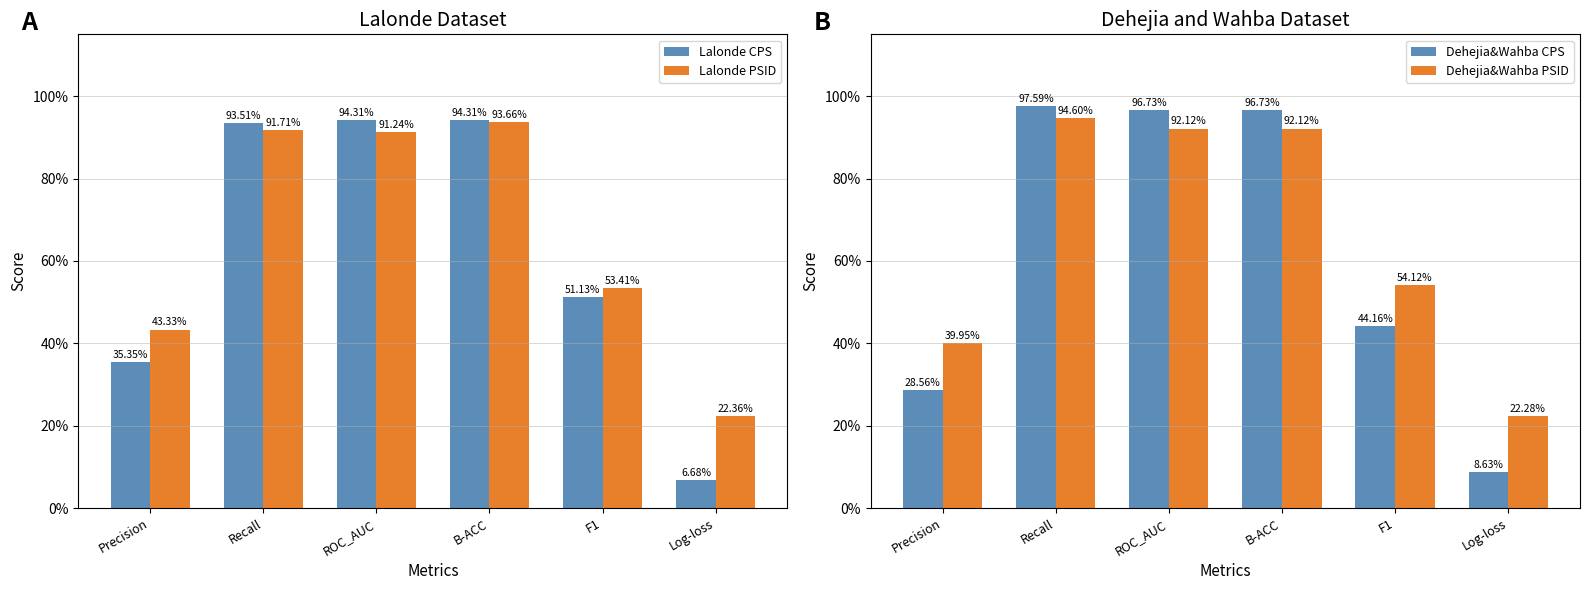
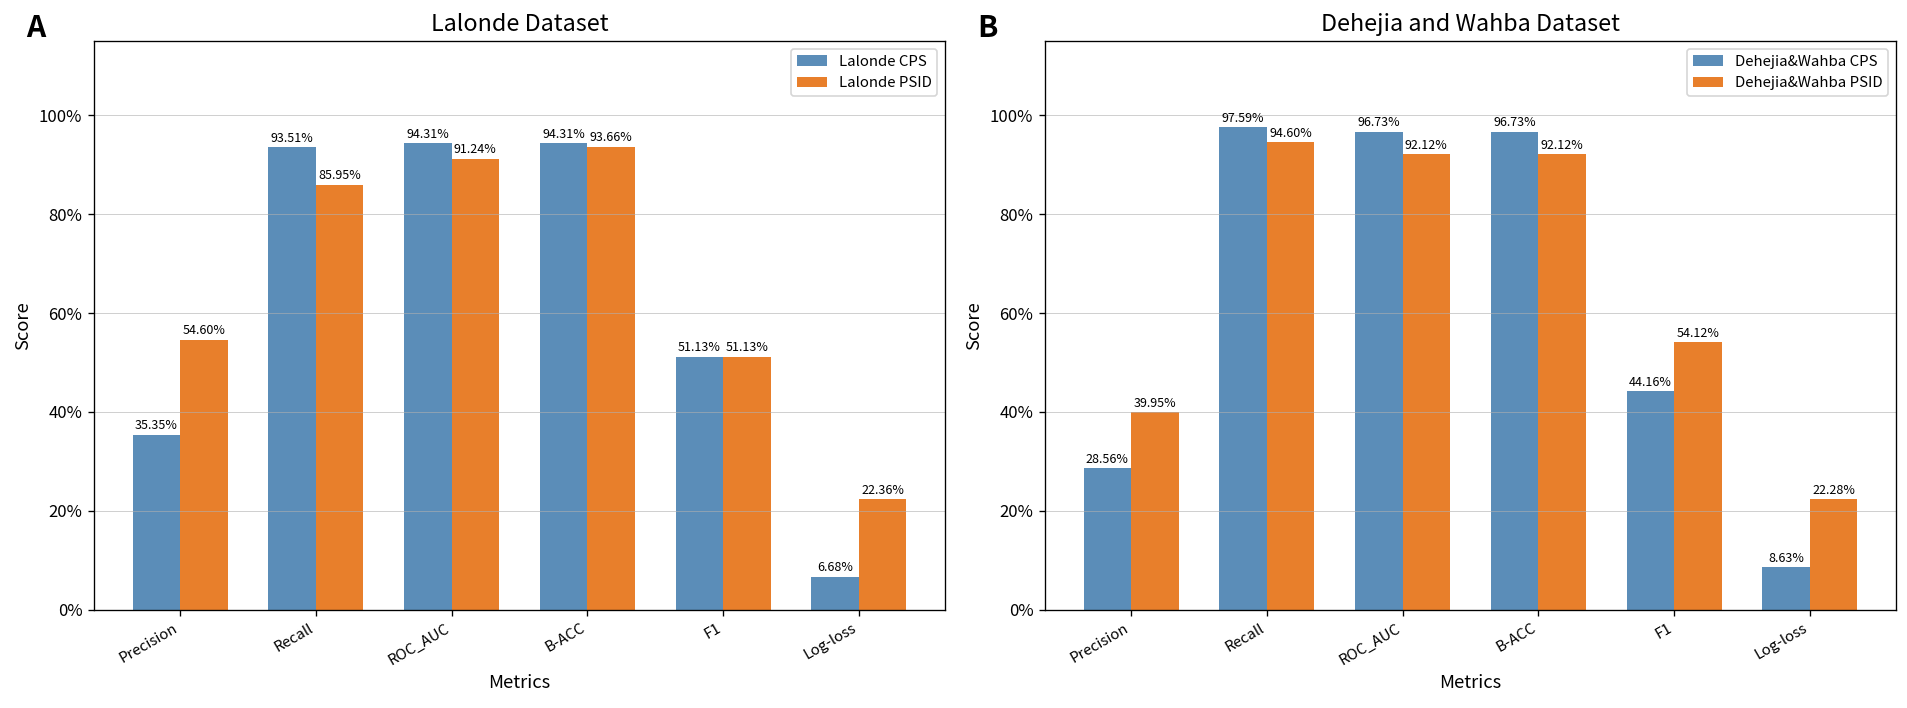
  {
    "Lalonde Dataset": {
      "Lalonde CPS": {
        "Precision": "35.35%",
        "Recall": "93.51%",
        "ROC_AUC": "94.31%",
        "B-ACC": "94.31%",
        "F1": "51.13%",
        "Log-loss": "6.68%"
      },
      "Lalonde PSID": {
-       "Precision": "43.33%",
-       "Recall": "91.71%",
+       "Precision": "54.60%",
+       "Recall": "85.95%",
        "ROC_AUC": "91.24%",
        "B-ACC": "93.66%",
-       "F1": "53.41%",
+       "F1": "51.13%",
        "Log-loss": "22.36%"
      }
    },
    "Dehejia and Wahba Dataset": {
      "Dehejia&Wahba CPS": {
        "Precision": "28.56%",
        "Recall": "97.59%",
        "ROC_AUC": "96.73%",
        "B-ACC": "96.73%",
        "F1": "44.16%",
        "Log-loss": "8.63%"
      },
      "Dehejia&Wahba PSID": {
        "Precision": "39.95%",
        "Recall": "94.60%",
        "ROC_AUC": "92.12%",
        "B-ACC": "92.12%",
        "F1": "54.12%",
        "Log-loss": "22.28%"
      }
    }
  }
